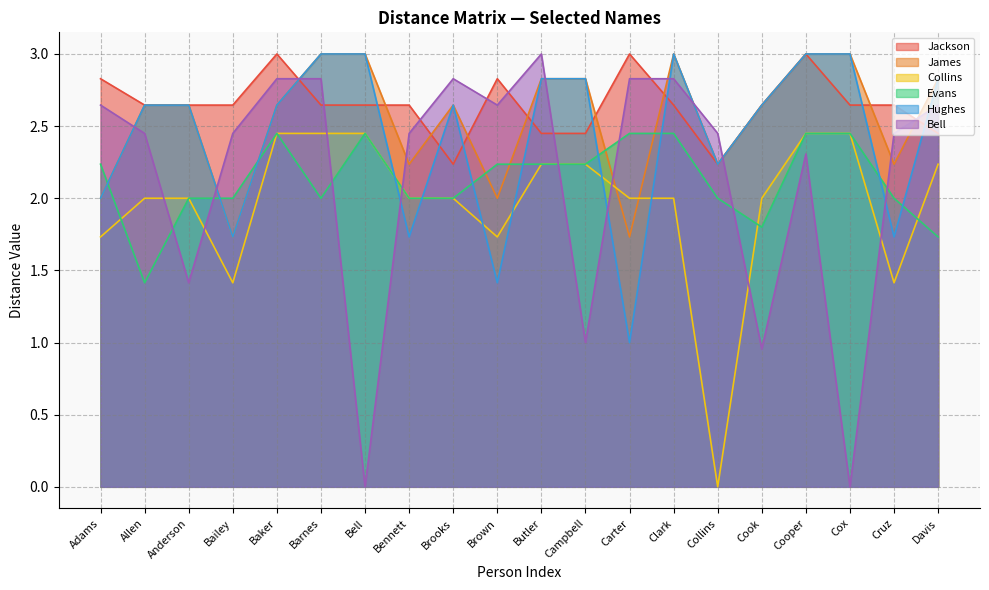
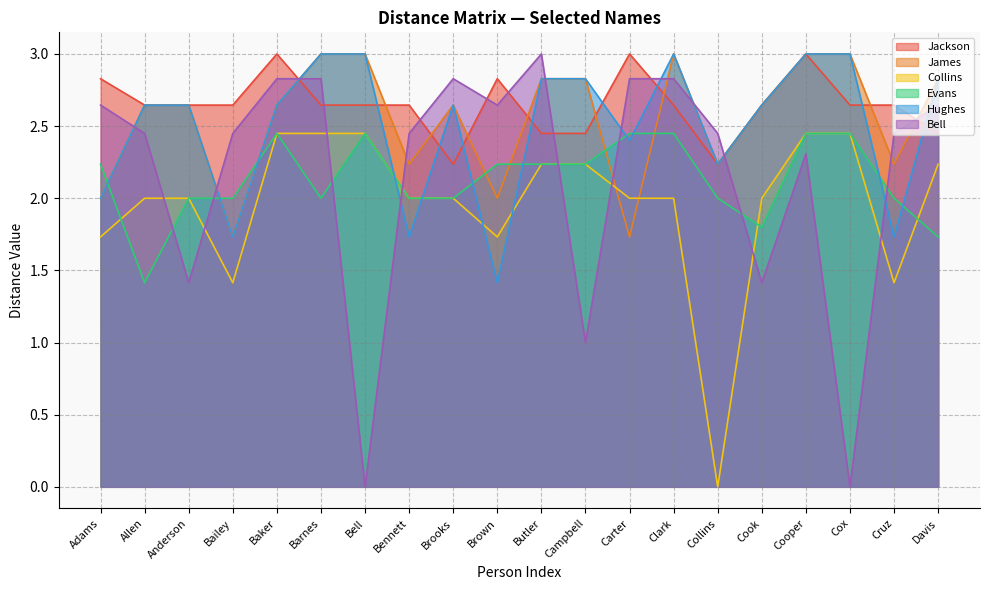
  {
    "Collins": {
      "Adams": 1.73,
      "Allen": 2.00,
      "Bailey": 1.41,
      "Barnes": 2.45,
      "Brown": 1.73,
      "Carter": 2.00,
      "Clark": 2.00,
      "Collins": 0.00,
      "Cook": 2.00,
      "Cruz": 1.41,
      "Davis": 2.24
    },
    "Evans": {
      "Adams": 2.24,
      "Allen": 1.41,
      "Bailey": 2.00,
      "Barnes": 2.00,
      "Brown": 2.24,
      "Carter": 2.45,
      "Clark": 2.45,
      "Collins": 2.00,
      "Cook": 1.80,
      "Cruz": 2.00,
      "Davis": 1.73
    },
    "Hughes": {
      "Bennett": 1.73,
      "Brown": 1.4,
-     "Carter": 1.0,
+     "Carter": 2.4,
      "Cruz": 1.73
    },
    "Bell": {
      "Adams": 2.65,
      "Allen": 2.45,
      "Anderson": 1.41,
      "Bailey": 2.45,
      "Baker": 2.83,
      "Barnes": 2.83,
      "Bell": 0.00,
      "Bennett": 2.45,
      "Brooks": 2.83,
      "Brown": 2.65,
      "Butler": 3.00,
      "Campbell": 1.00,
      "Carter": 2.83,
      "Clark": 2.83,
      "Collins": 2.45,
-     "Cook": 0.95,
+     "Cook": 1.41,
      "Cooper": 2.31,
      "Cox": 0.00
    }
  }
